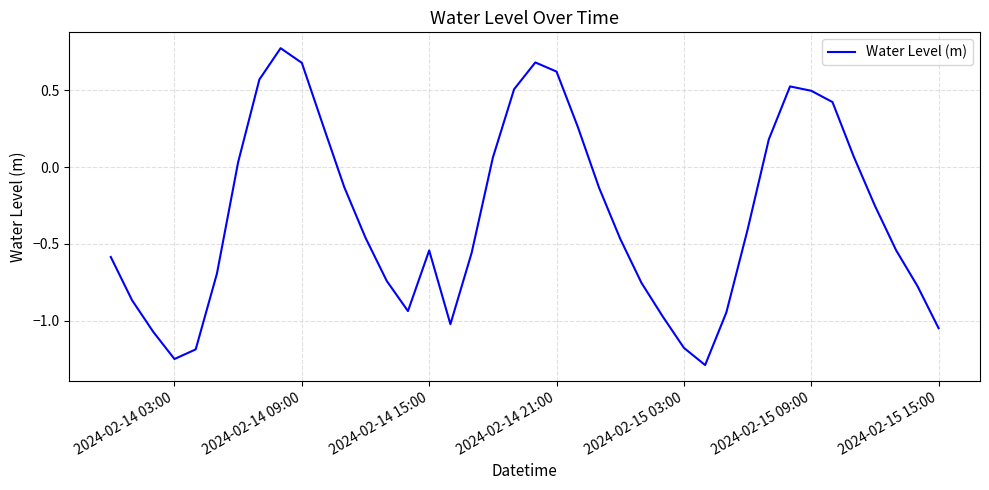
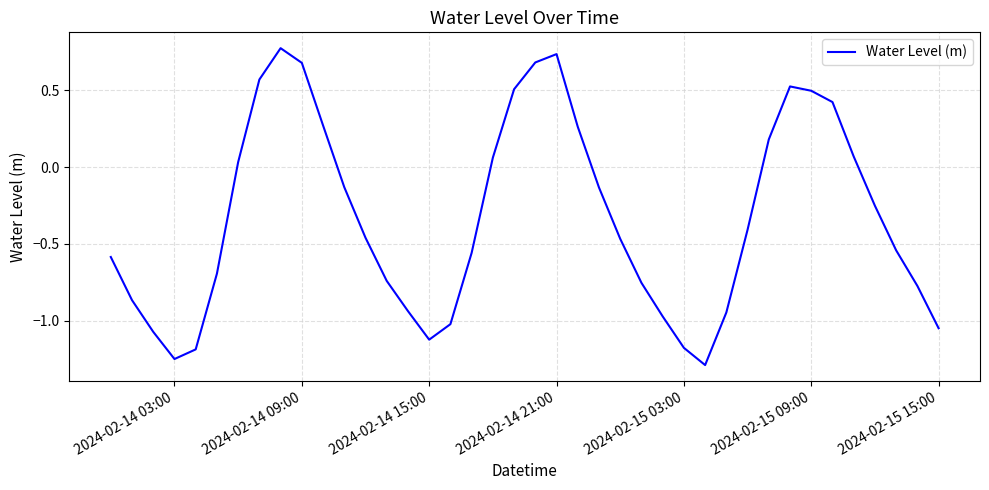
  {
    "2024-02-14 03:00": -1.25,
    "2024-02-14 09:00": 0.68,
-   "2024-02-14 15:00": -0.54,
-   "2024-02-14 21:00": 0.62,
+   "2024-02-14 15:00": -1.12,
+   "2024-02-14 21:00": 0.74,
    "2024-02-15 03:00": -1.18,
    "2024-02-15 09:00": 0.50,
    "2024-02-15 15:00": -1.05
  }
